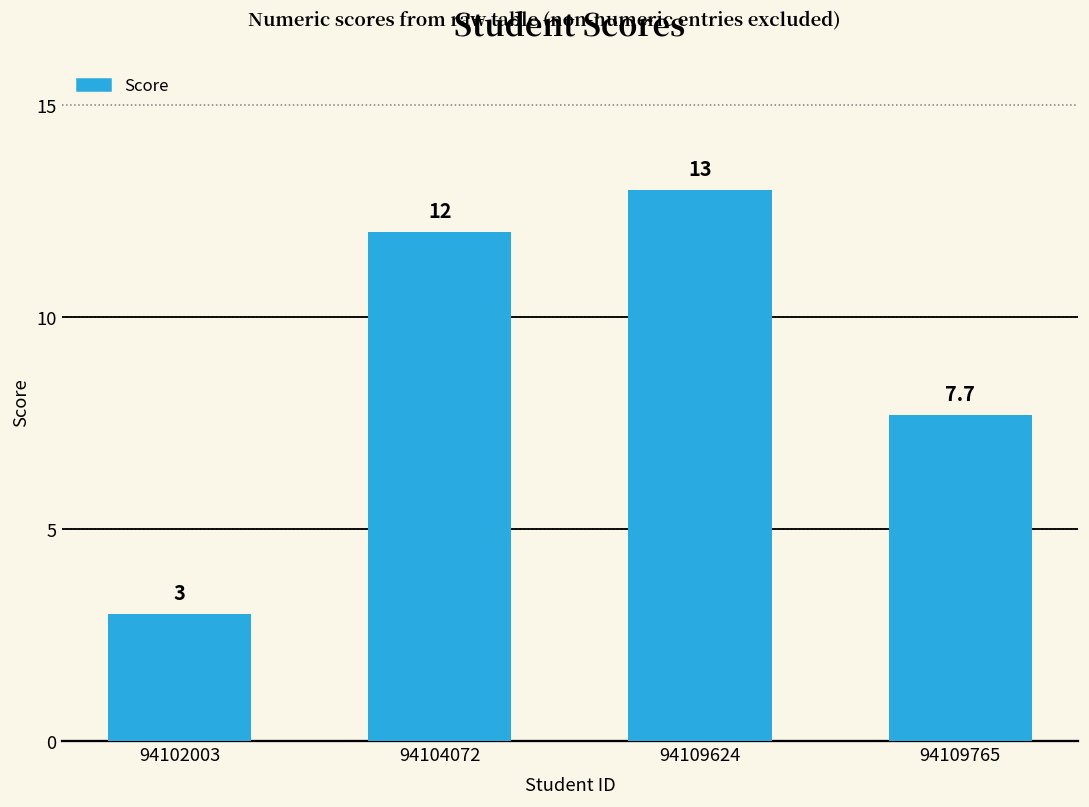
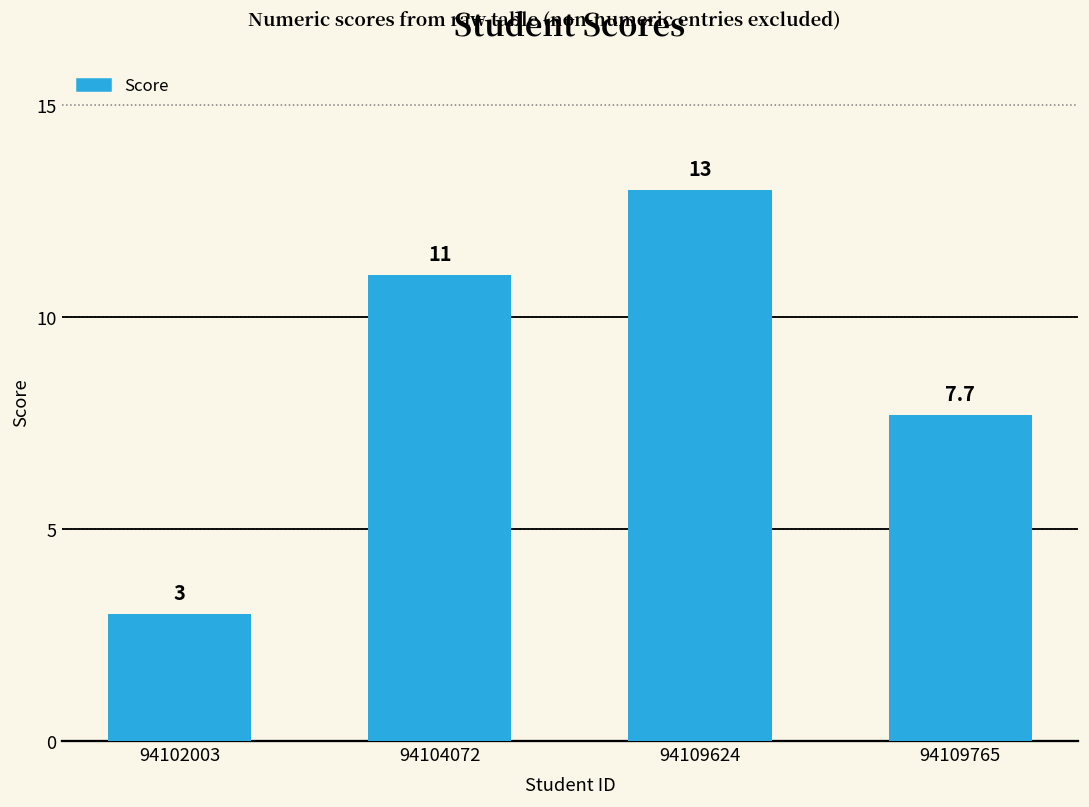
  {
    "94102003": 3,
-   "94104072": 12,
+   "94104072": 11,
    "94109624": 13,
    "94109765": 7.7
  }
